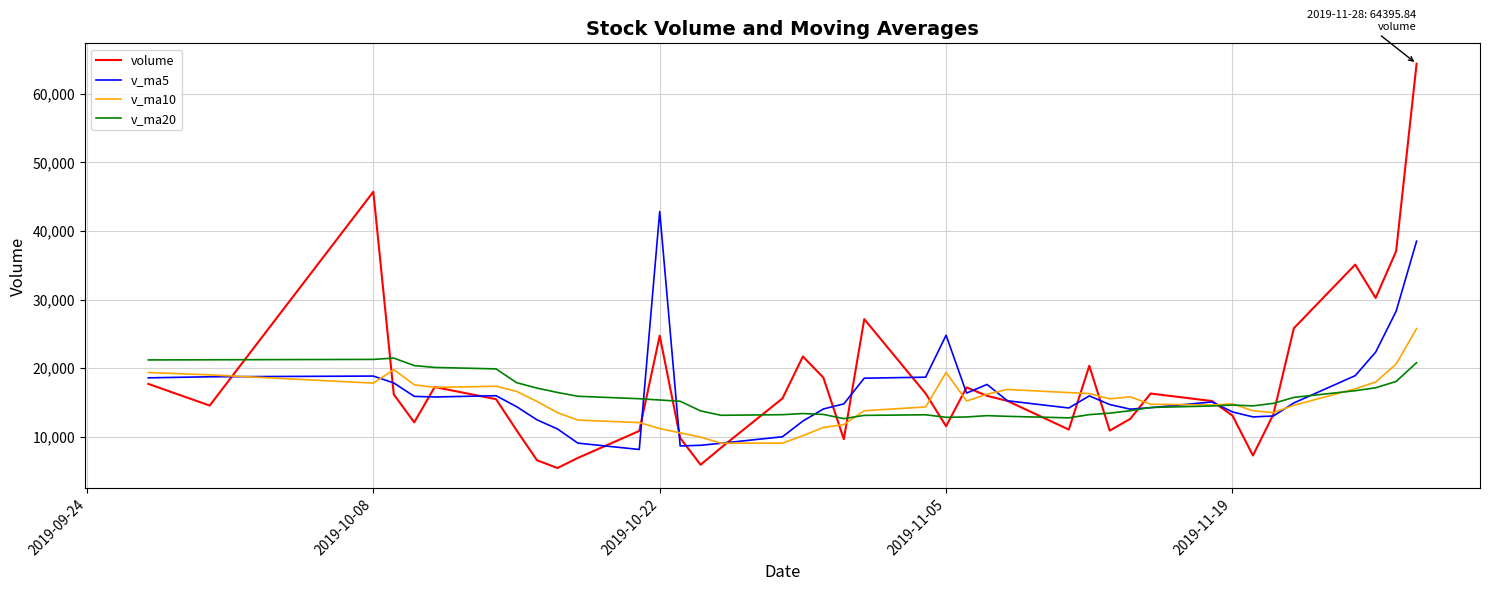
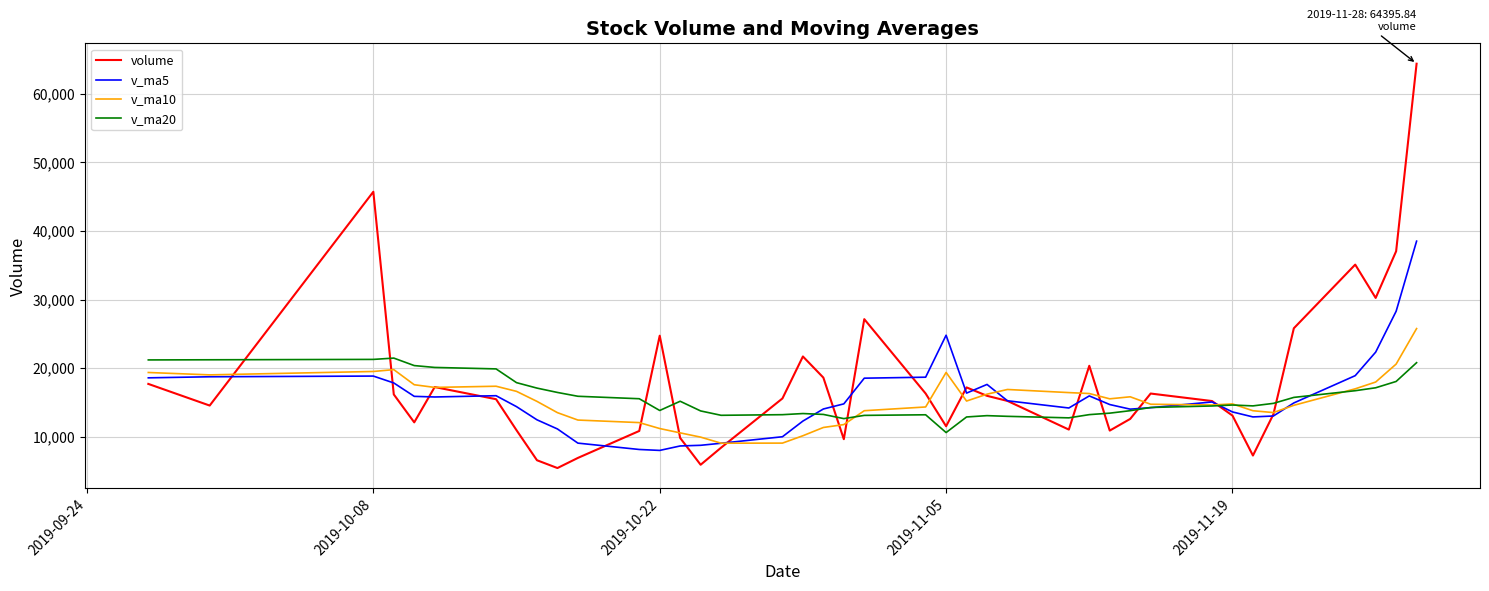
  {
    "volume": {
      "2019-10-08": "46,000",
      "2019-10-22": "25,000",
      "2019-11-05": "12,000",
      "2019-11-19": "13,000"
    },
    "v_ma5": {
      "2019-10-08": "19,000",
-     "2019-10-22": "43,000",
+     "2019-10-22": "8,000",
      "2019-11-05": "25,000",
      "2019-11-19": "14,000"
    },
    "v_ma10": {
-     "2019-10-08": "18,000",
+     "2019-10-08": "20,000",
      "2019-10-22": "11,000",
      "2019-11-05": "19,000"
    },
    "v_ma20": {
      "2019-10-08": "21,000",
-     "2019-10-22": "15,000",
-     "2019-11-05": "13,000"
+     "2019-10-22": "14,000",
+     "2019-11-05": "11,000"
    }
  }
